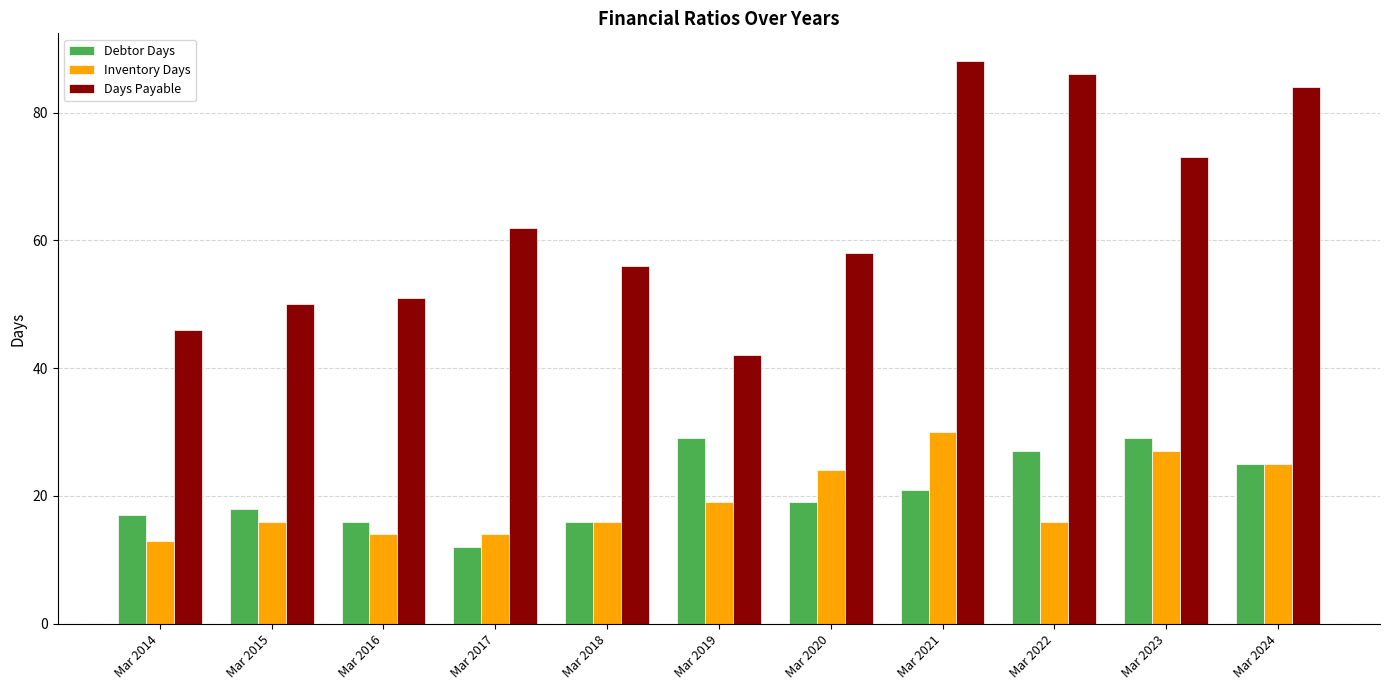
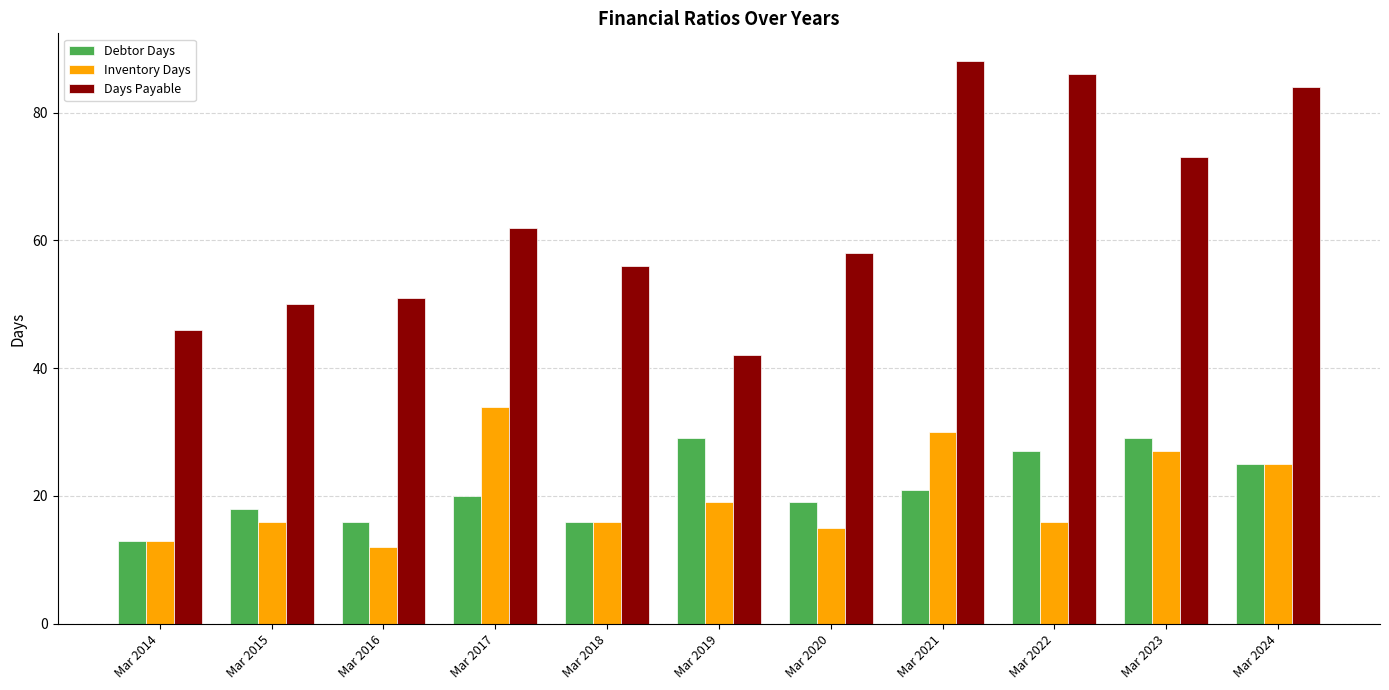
  {
    "Debtor Days": {
-     "Mar 2014": 17,
+     "Mar 2014": 13,
      "Mar 2015": 18,
      "Mar 2016": 16,
-     "Mar 2017": 12,
+     "Mar 2017": 20,
      "Mar 2018": 16,
      "Mar 2019": 29,
      "Mar 2020": 19,
      "Mar 2021": 21,
      "Mar 2022": 27,
      "Mar 2023": 29,
      "Mar 2024": 25
    },
    "Inventory Days": {
      "Mar 2014": 13,
      "Mar 2015": 16,
-     "Mar 2016": 14,
-     "Mar 2017": 14,
+     "Mar 2016": 12,
+     "Mar 2017": 34,
      "Mar 2018": 16,
      "Mar 2019": 19,
-     "Mar 2020": 24,
+     "Mar 2020": 15,
      "Mar 2021": 30,
      "Mar 2022": 16,
      "Mar 2023": 27,
      "Mar 2024": 25
    },
    "Days Payable": {
      "Mar 2014": 46,
      "Mar 2015": 50,
      "Mar 2016": 51,
      "Mar 2017": 62,
      "Mar 2018": 56,
      "Mar 2019": 42,
      "Mar 2020": 58,
      "Mar 2021": 88,
      "Mar 2022": 86,
      "Mar 2023": 73,
      "Mar 2024": 84
    }
  }
